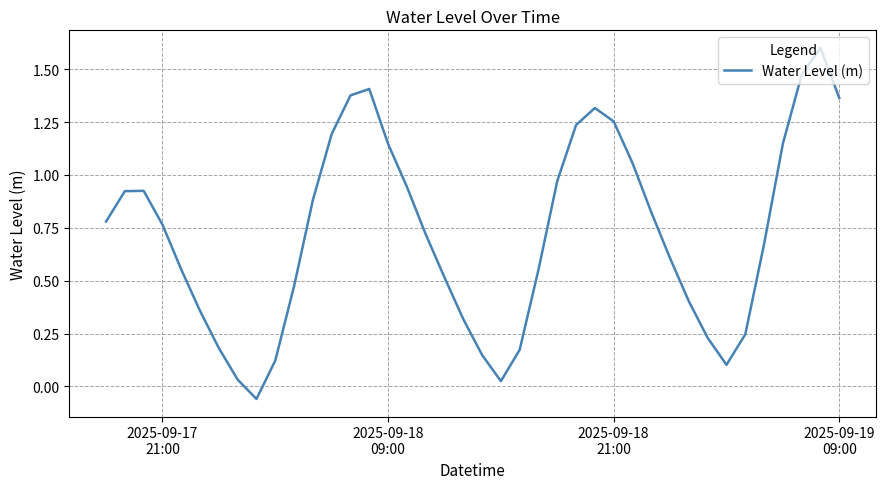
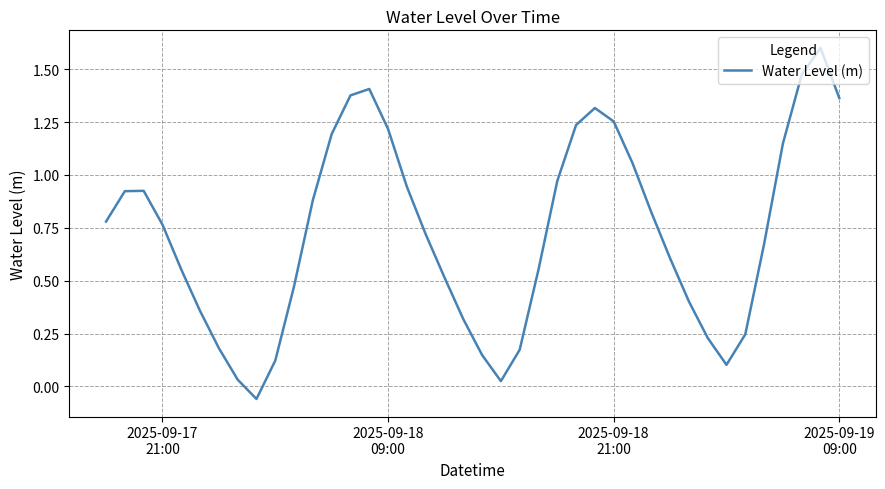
  {
    "2025-09-17 21:00": 0.76,
-   "2025-09-18 09:00": 1.15,
+   "2025-09-18 09:00": 1.22,
    "2025-09-18 21:00": 1.25,
    "2025-09-19 09:00": 1.36
  }
